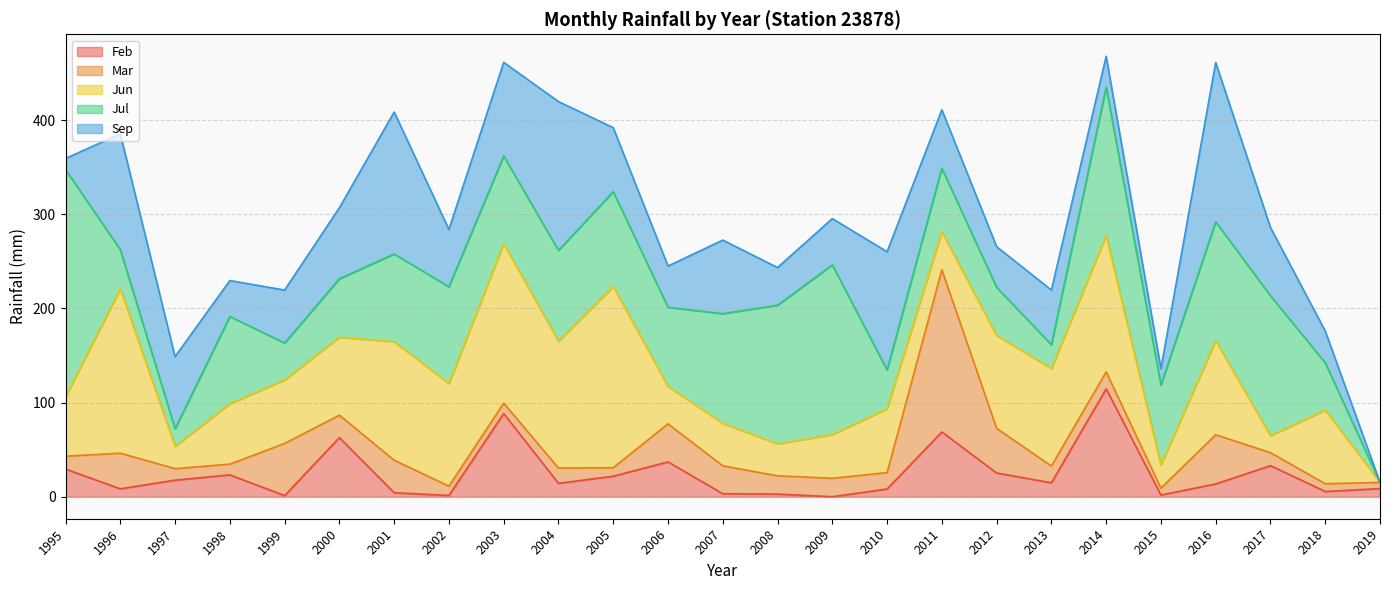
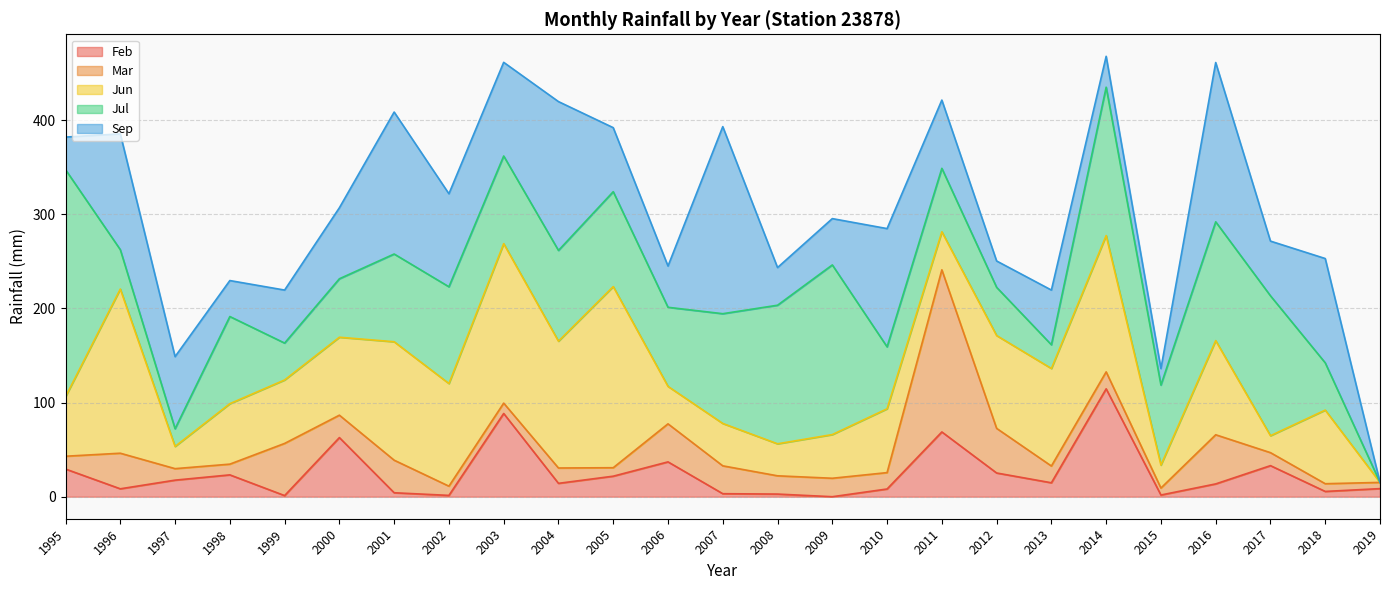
  {
    "Jul": {
      "1995": 240,
      "1996": 40,
      "1997": 20,
      "1998": 90,
      "1999": 40,
      "2000": 60,
      "2001": 90,
      "2002": 100,
      "2003": 90,
      "2004": 100,
      "2005": 100,
      "2006": 80,
      "2007": 120,
      "2008": 150,
      "2009": 180,
-     "2010": 40,
+     "2010": 70,
      "2011": 70,
      "2012": 50,
      "2013": 30,
      "2014": 160,
      "2015": 90,
      "2016": 130,
      "2017": 150,
      "2018": 50
    },
    "Sep": {
-     "1995": 10,
+     "1995": 30,
      "1997": 80,
      "1998": 40,
      "1999": 60,
      "2000": 80,
      "2001": 150,
-     "2002": 60,
+     "2002": 100,
      "2003": 100,
      "2004": 160,
      "2005": 70,
      "2006": 40,
-     "2007": 80,
+     "2007": 200,
      "2008": 40,
      "2009": 50,
      "2010": 130,
-     "2011": 60,
-     "2012": 40,
+     "2011": 70,
+     "2012": 30,
      "2013": 60,
      "2014": 30,
      "2015": 20,
      "2016": 170,
-     "2017": 70,
-     "2018": 30
+     "2017": 60,
+     "2018": 110
    }
  }
